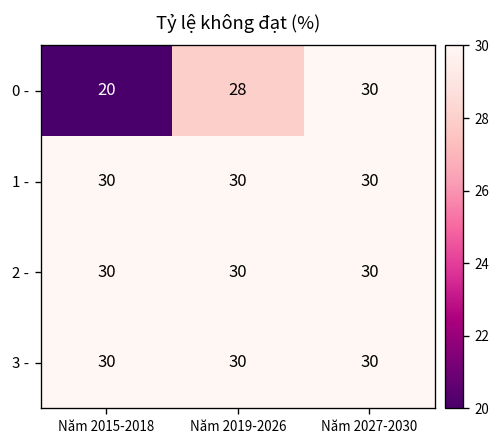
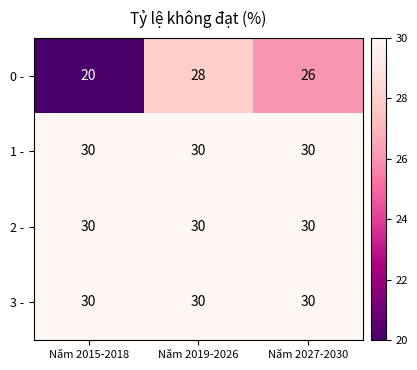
  {
    "0 -": {
      "Năm 2015-2018": 20,
      "Năm 2019-2026": 28,
-     "Năm 2027-2030": 30
+     "Năm 2027-2030": 26
    },
    "1 -": {
      "Năm 2015-2018": 30,
      "Năm 2019-2026": 30,
      "Năm 2027-2030": 30
    },
    "2 -": {
      "Năm 2015-2018": 30,
      "Năm 2019-2026": 30,
      "Năm 2027-2030": 30
    },
    "3 -": {
      "Năm 2015-2018": 30,
      "Năm 2019-2026": 30,
      "Năm 2027-2030": 30
    }
  }
